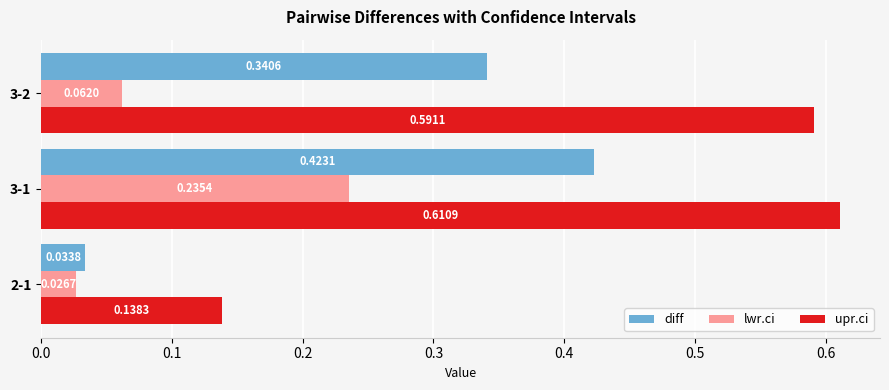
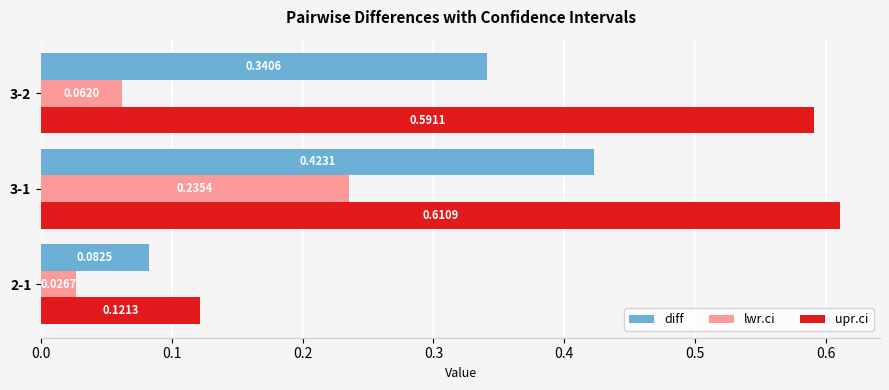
  {
    "diff": {
      "3-2": 0.3406,
      "3-1": 0.4231,
-     "2-1": 0.0338
+     "2-1": 0.0825
    },
    "lwr.ci": {
      "3-2": 0.0620,
      "3-1": 0.2354,
      "2-1": 0.0267
    },
    "upr.ci": {
      "3-2": 0.5911,
      "3-1": 0.6109,
-     "2-1": 0.1383
+     "2-1": 0.1213
    }
  }
